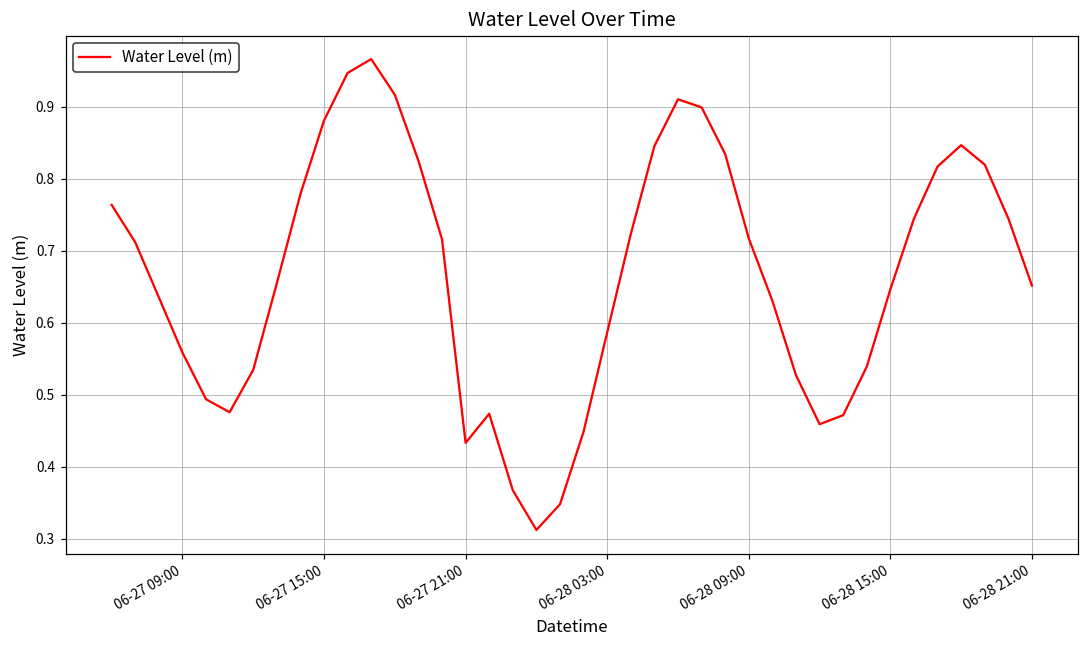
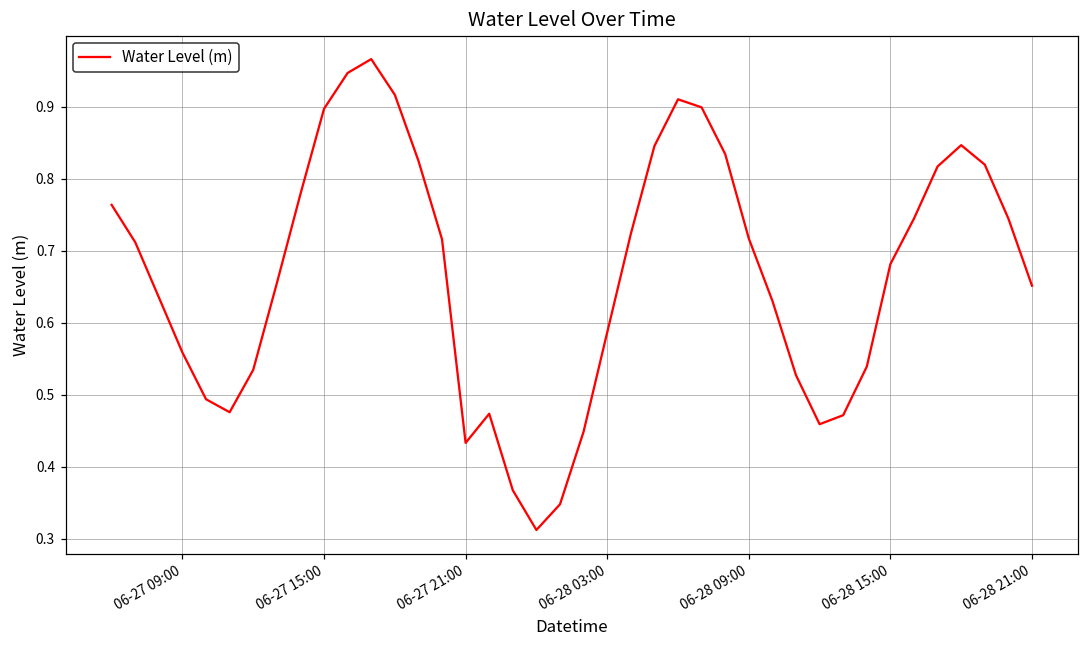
  {
    "06-27 09:00": 0.56,
-   "06-27 15:00": 0.88,
+   "06-27 15:00": 0.90,
    "06-27 21:00": 0.43,
    "06-28 03:00": 0.59,
    "06-28 09:00": 0.72,
-   "06-28 15:00": 0.65,
+   "06-28 15:00": 0.68,
    "06-28 21:00": 0.65
  }
